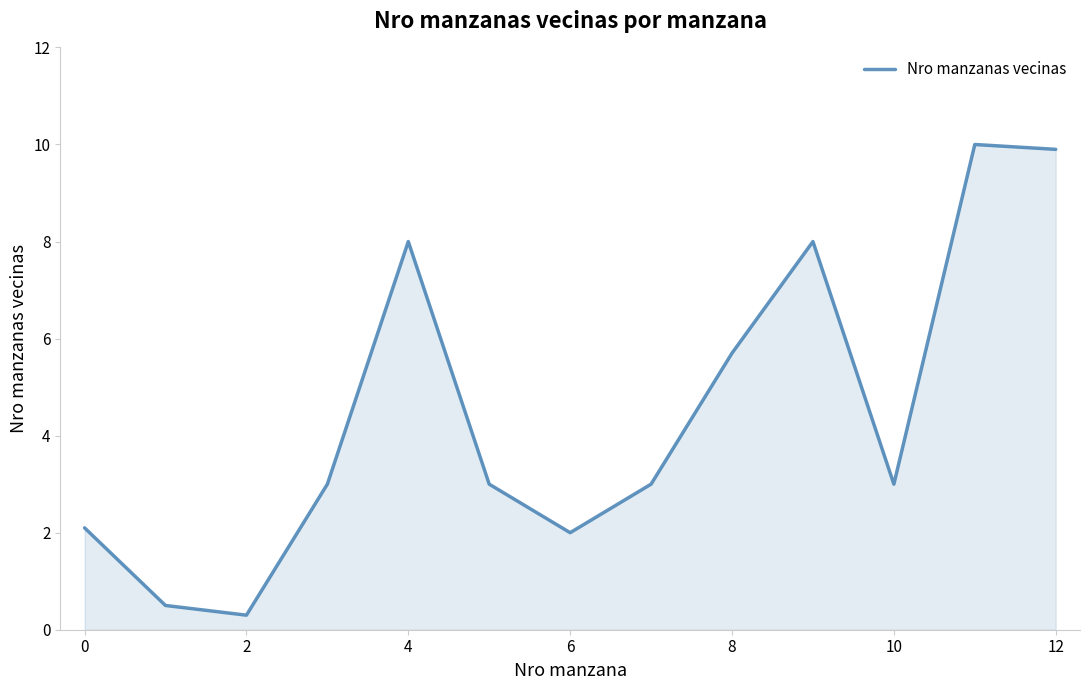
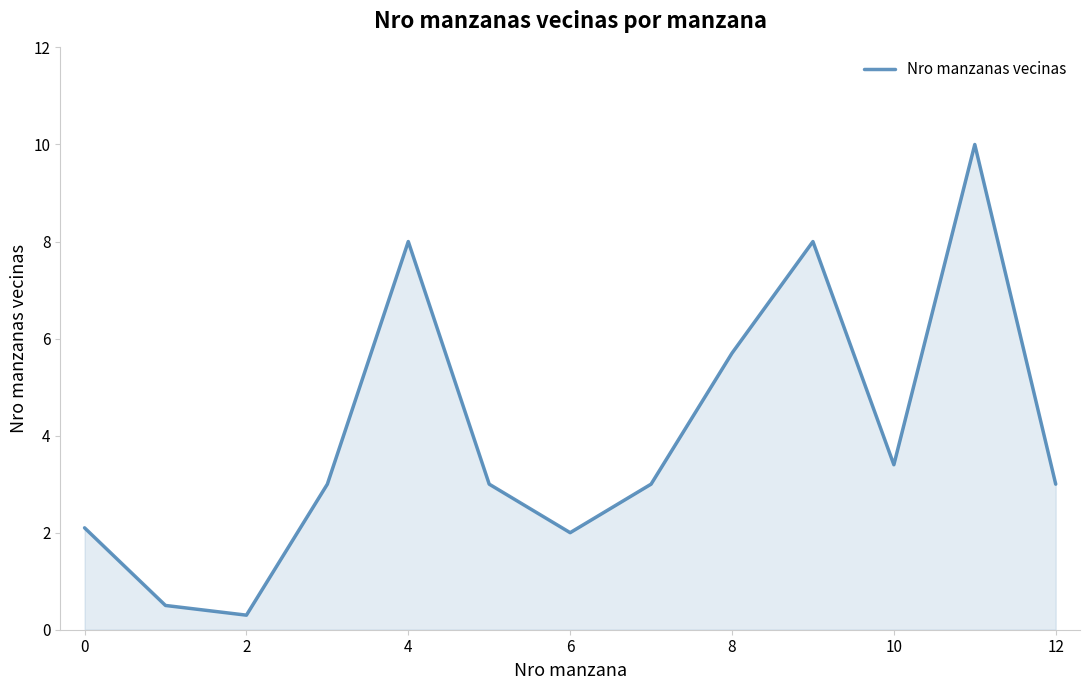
  {
    "0": 2.1,
    "2": 0.3,
    "4": 8.0,
    "6": 2.0,
    "8": 5.7,
-   "10": 3.0,
-   "12": 9.9
+   "10": 3.4,
+   "12": 3.0
  }
